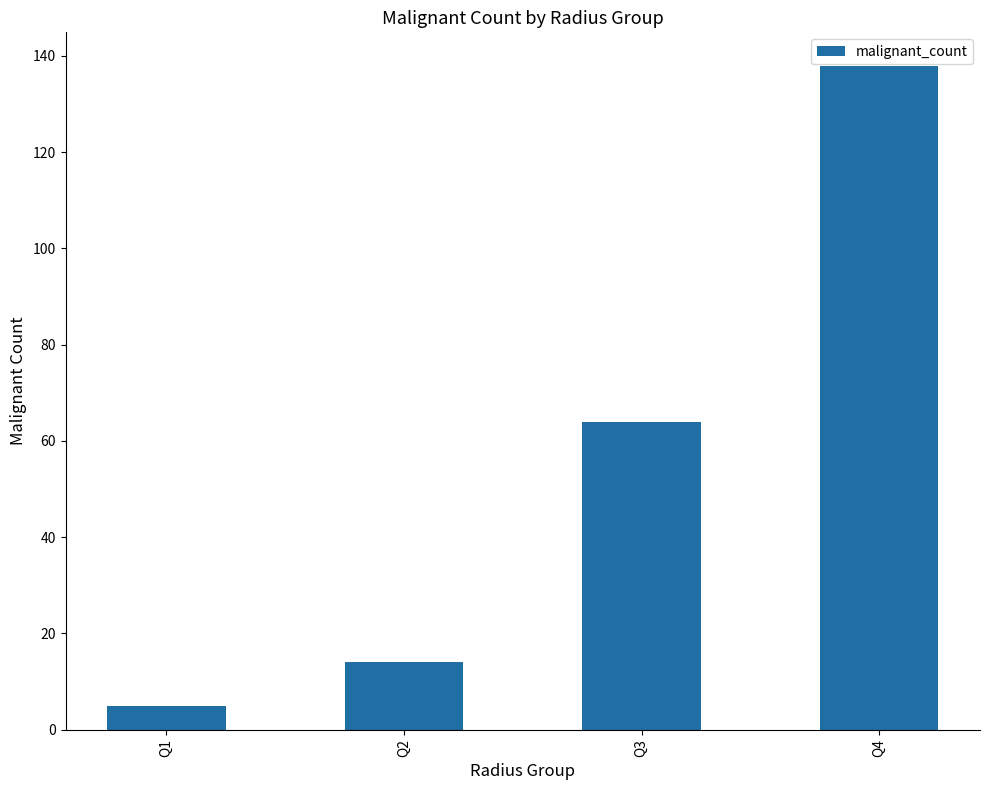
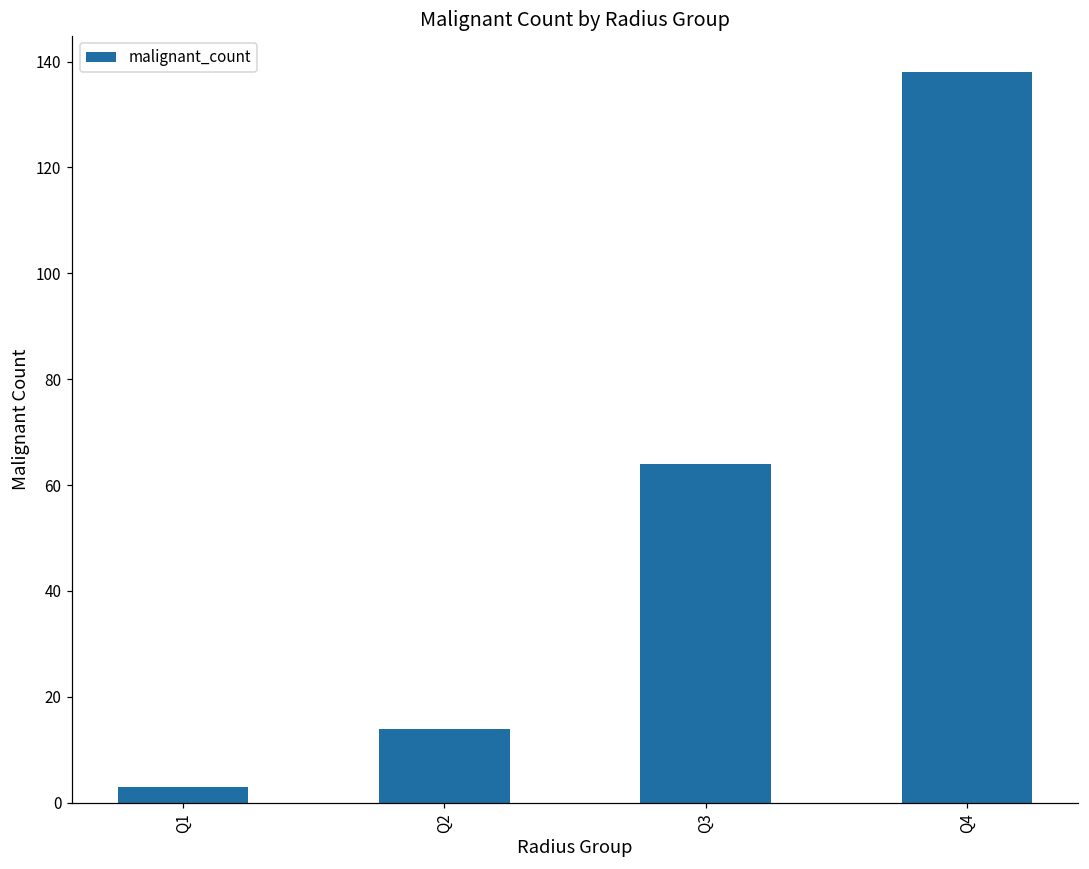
  {
-   "Q1": 5,
+   "Q1": 3,
    "Q2": 14,
    "Q3": 64,
    "Q4": 138
  }
